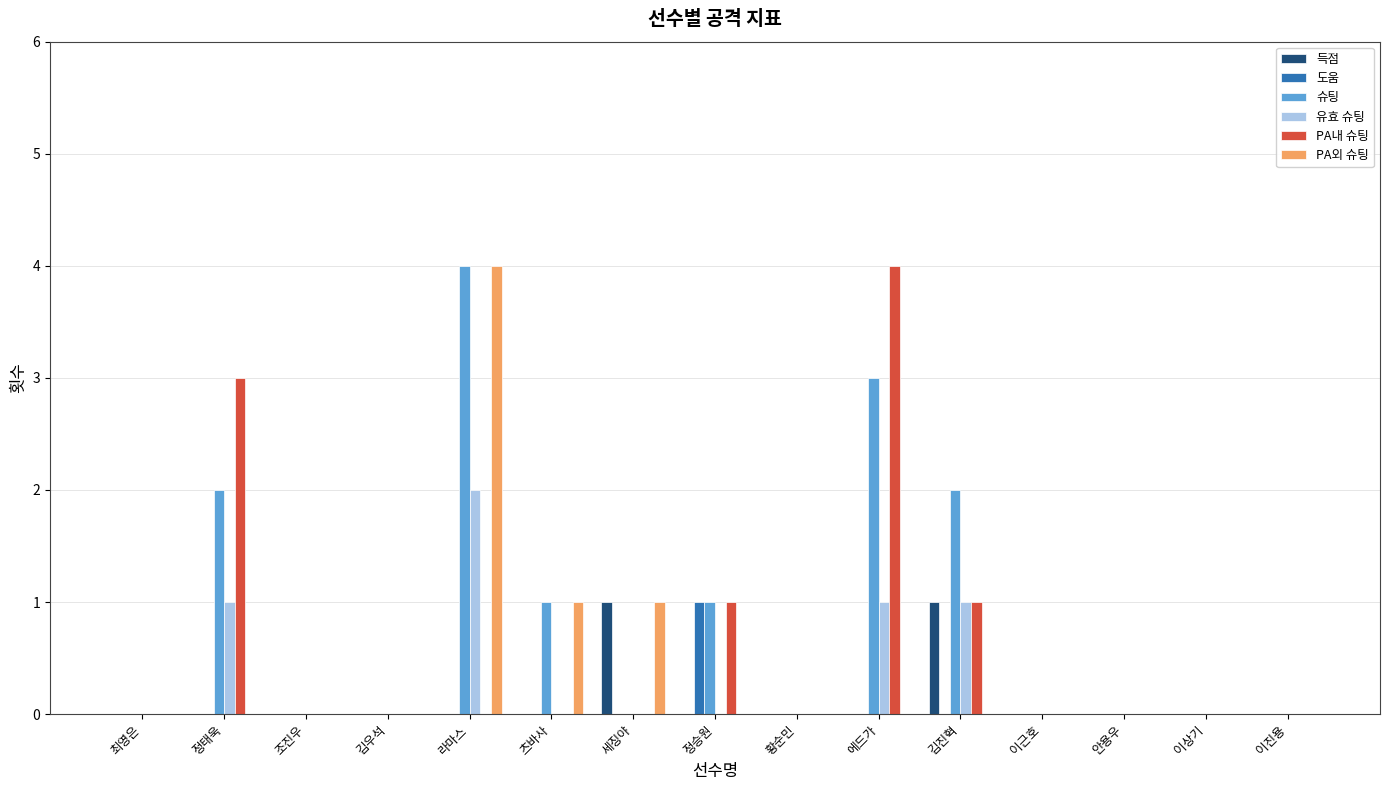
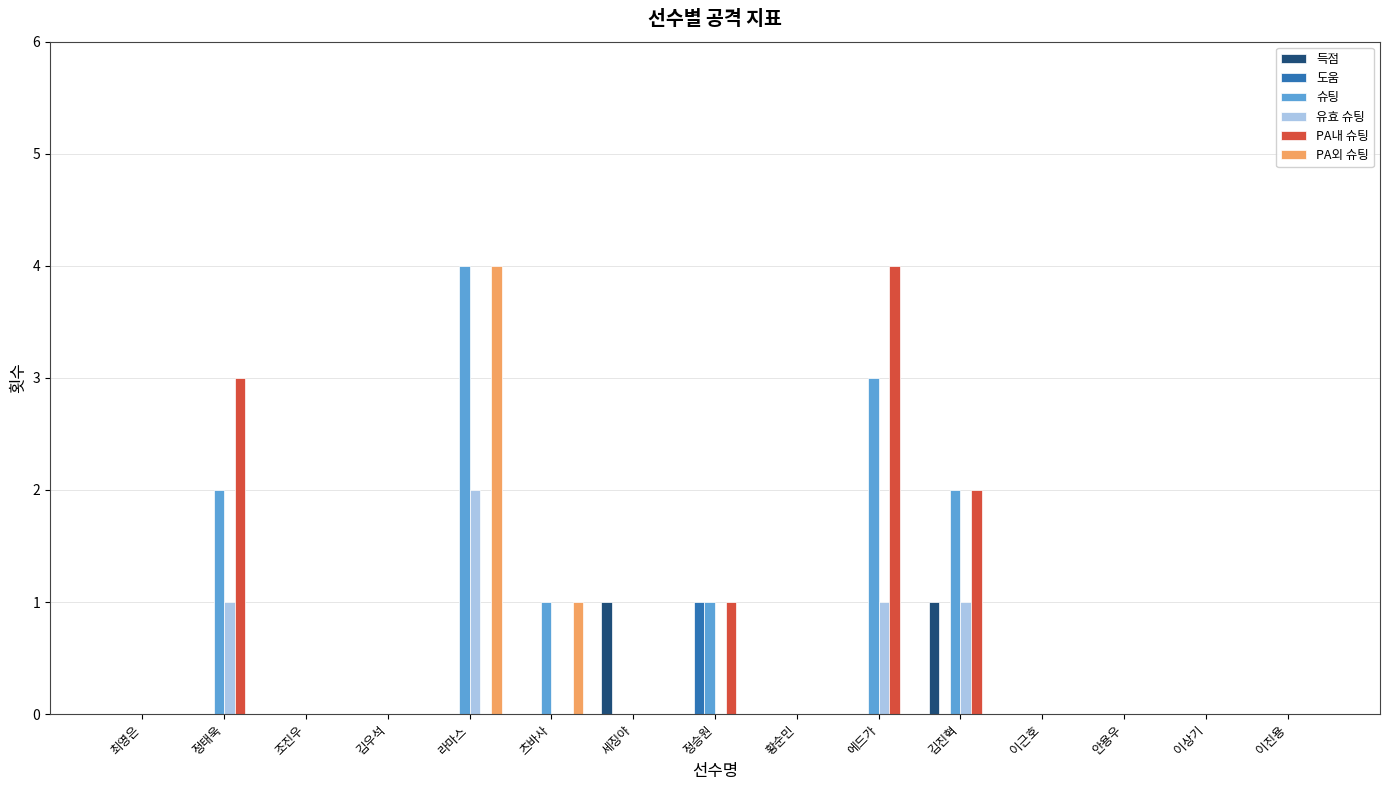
  {
    "득점": {
      "최영은": 0,
      "정태욱": 0,
      "조진우": 0,
      "김우석": 0,
      "라마스": 0,
      "츠바사": 0,
      "세징야": 1,
      "정승원": 0,
      "황순민": 0,
      "에드가": 0,
      "김진혁": 1,
      "이근호": 0,
      "안용우": 0,
      "이상기": 0,
      "이진용": 0
    },
    "도움": {
      "최영은": 0,
      "정태욱": 0,
      "조진우": 0,
      "김우석": 0,
      "라마스": 0,
      "츠바사": 0,
      "세징야": 0,
      "정승원": 1,
      "황순민": 0,
      "에드가": 0,
      "김진혁": 0,
      "이근호": 0,
      "안용우": 0,
      "이상기": 0,
      "이진용": 0
    },
    "슈팅": {
      "최영은": 0,
      "정태욱": 2,
      "조진우": 0,
      "김우석": 0,
      "라마스": 4,
      "츠바사": 1,
      "세징야": 0,
      "정승원": 1,
      "황순민": 0,
      "에드가": 3,
      "김진혁": 2,
      "이근호": 0,
      "안용우": 0,
      "이상기": 0,
      "이진용": 0
    },
    "유효 슈팅": {
      "최영은": 0,
      "정태욱": 1,
      "조진우": 0,
      "김우석": 0,
      "라마스": 2,
      "츠바사": 0,
      "세징야": 0,
      "정승원": 0,
      "황순민": 0,
      "에드가": 1,
      "김진혁": 1,
      "이근호": 0,
      "안용우": 0,
      "이상기": 0,
      "이진용": 0
    },
    "PA내 슈팅": {
      "최영은": 0,
      "정태욱": 3,
      "조진우": 0,
      "김우석": 0,
      "라마스": 0,
      "츠바사": 0,
      "세징야": 0,
      "정승원": 1,
      "황순민": 0,
      "에드가": 4,
-     "김진혁": 1,
+     "김진혁": 2,
      "이근호": 0,
      "안용우": 0,
      "이상기": 0,
      "이진용": 0
    },
    "PA외 슈팅": {
      "최영은": 0,
      "정태욱": 0,
      "조진우": 0,
      "김우석": 0,
      "라마스": 4,
      "츠바사": 1,
-     "세징야": 1,
+     "세징야": 0,
      "정승원": 0,
      "황순민": 0,
      "에드가": 0,
      "김진혁": 0,
      "이근호": 0,
      "안용우": 0,
      "이상기": 0,
      "이진용": 0
    }
  }
